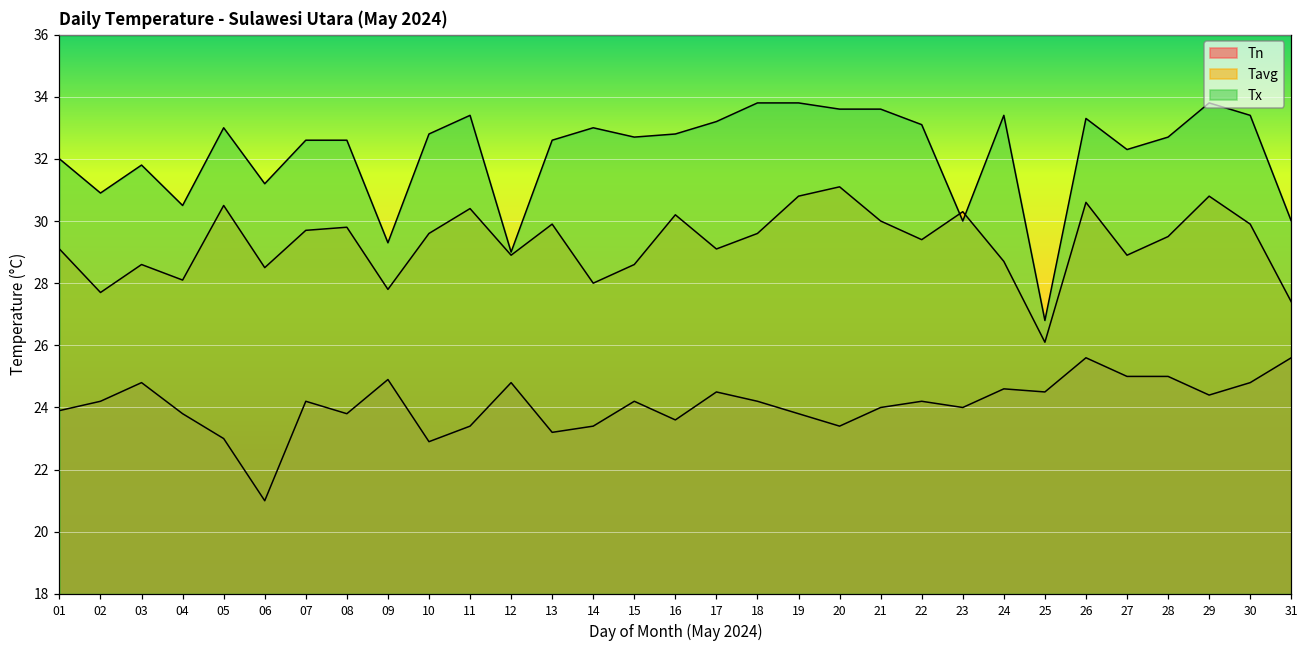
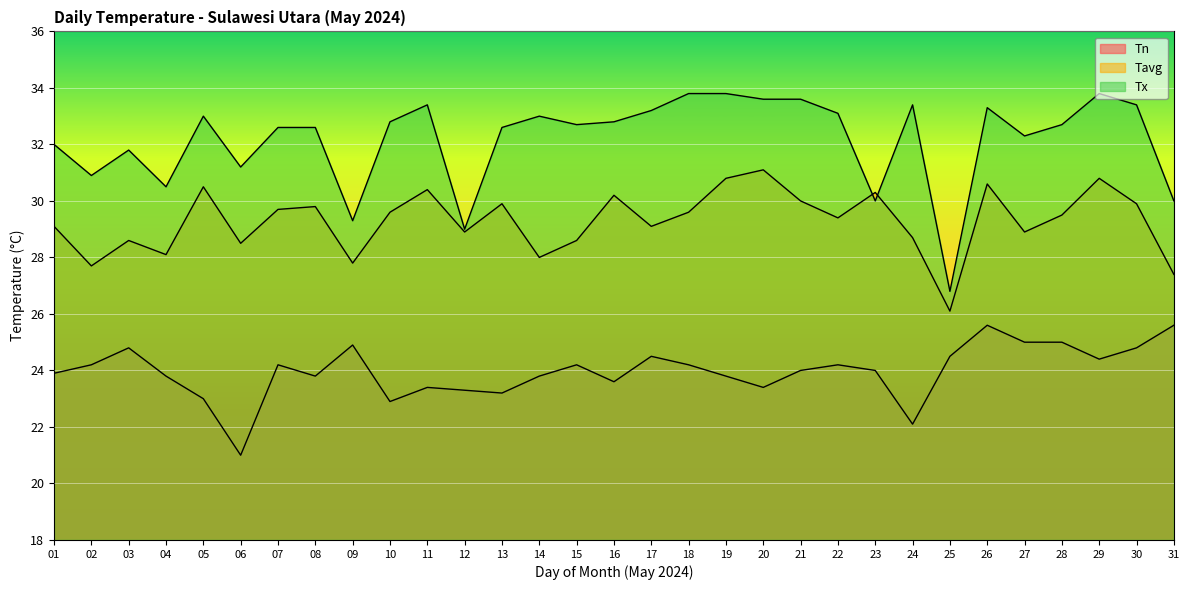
  {
    "Tn": {
      "01": 23.9,
      "02": 24.2,
      "03": 24.8,
      "04": 23.8,
      "05": 23.0,
      "06": 21.0,
      "07": 24.2,
      "08": 23.8,
      "09": 24.9,
      "10": 22.9,
      "11": 23.4,
-     "12": 24.8,
+     "12": 23.3,
      "13": 23.2,
-     "14": 23.4,
+     "14": 23.8,
      "15": 24.2,
      "16": 23.6,
      "17": 24.5,
      "18": 24.2,
      "19": 23.8,
      "20": 23.4,
      "21": 24.0,
      "22": 24.2,
      "23": 24.0,
-     "24": 24.6,
+     "24": 22.1,
      "25": 24.5,
      "26": 25.6,
      "27": 25.0,
      "28": 25.0,
      "29": 24.4,
      "30": 24.8,
      "31": 25.6
    },
    "Tavg": {
      "01": 29.1,
      "02": 27.7,
      "03": 28.6,
      "04": 28.1,
      "05": 30.5,
      "06": 28.5,
      "07": 29.7,
      "08": 29.8,
      "09": 27.8,
      "10": 29.6,
      "11": 30.4,
      "12": 28.9,
      "13": 29.9,
      "14": 28.0,
      "15": 28.6,
      "16": 30.2,
      "17": 29.1,
      "18": 29.6,
      "19": 30.8,
      "20": 31.1,
      "21": 30.0,
      "22": 29.4,
      "23": 30.3,
      "24": 28.7,
      "25": 26.1,
      "26": 30.6,
      "27": 28.9,
      "28": 29.5,
      "29": 30.8,
      "30": 29.9,
      "31": 27.4
    },
    "Tx": {
      "01": 32.0,
      "02": 30.9,
      "03": 31.8,
      "04": 30.5,
      "05": 33.0,
      "06": 31.2,
      "07": 32.6,
      "08": 32.6,
      "09": 29.3,
      "10": 32.8,
      "11": 33.4,
      "12": 29.0,
      "13": 32.6,
      "14": 33.0,
      "15": 32.7,
      "16": 32.8,
      "17": 33.2,
      "18": 33.8,
      "19": 33.8,
      "20": 33.6,
      "21": 33.6,
      "22": 33.1,
      "23": 30.0,
      "24": 33.4,
      "25": 26.8,
      "26": 33.3,
      "27": 32.3,
      "28": 32.7,
      "30": 33.4,
      "31": 30.0
    }
  }
